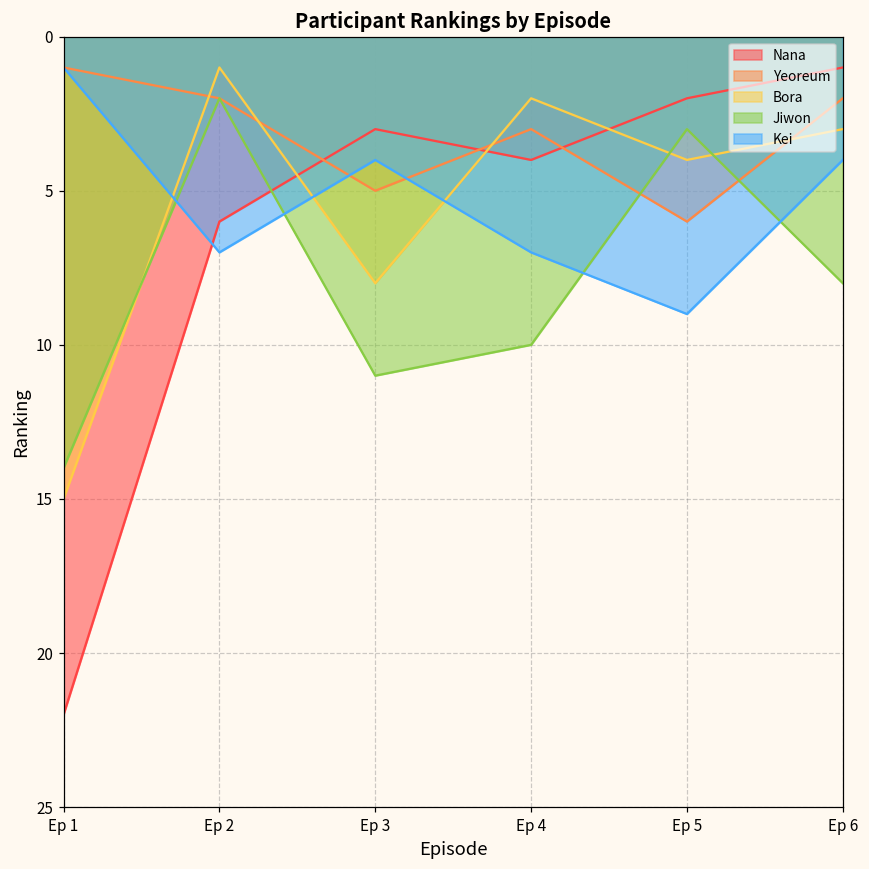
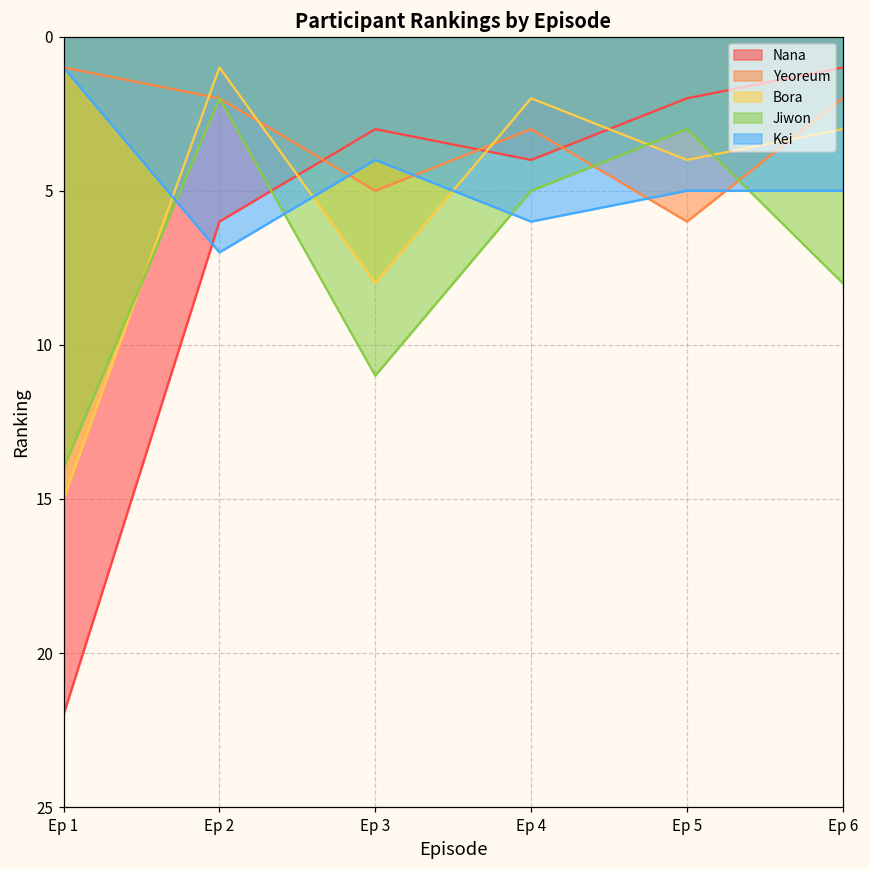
  {
    "Jiwon": {
      "Ep 1": 14,
      "Ep 3": 11,
-     "Ep 4": 10,
+     "Ep 4": 5,
      "Ep 5": 3,
      "Ep 6": 8
    },
    "Kei": {
      "Ep 2": 7,
      "Ep 3": 4,
-     "Ep 4": 7,
-     "Ep 5": 9,
-     "Ep 6": 4
+     "Ep 4": 6,
+     "Ep 5": 5,
+     "Ep 6": 5
    }
  }
